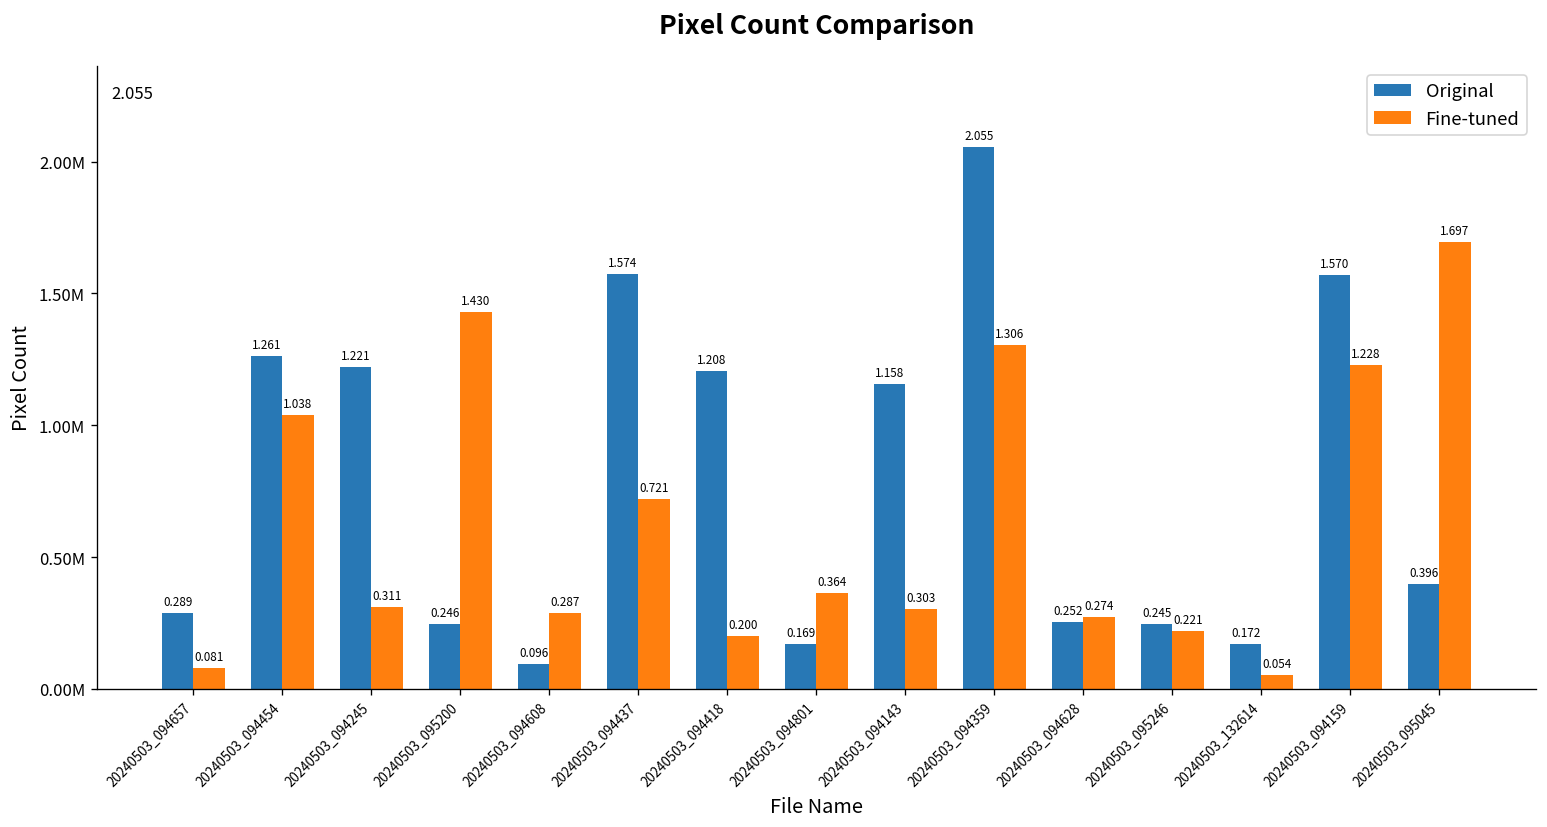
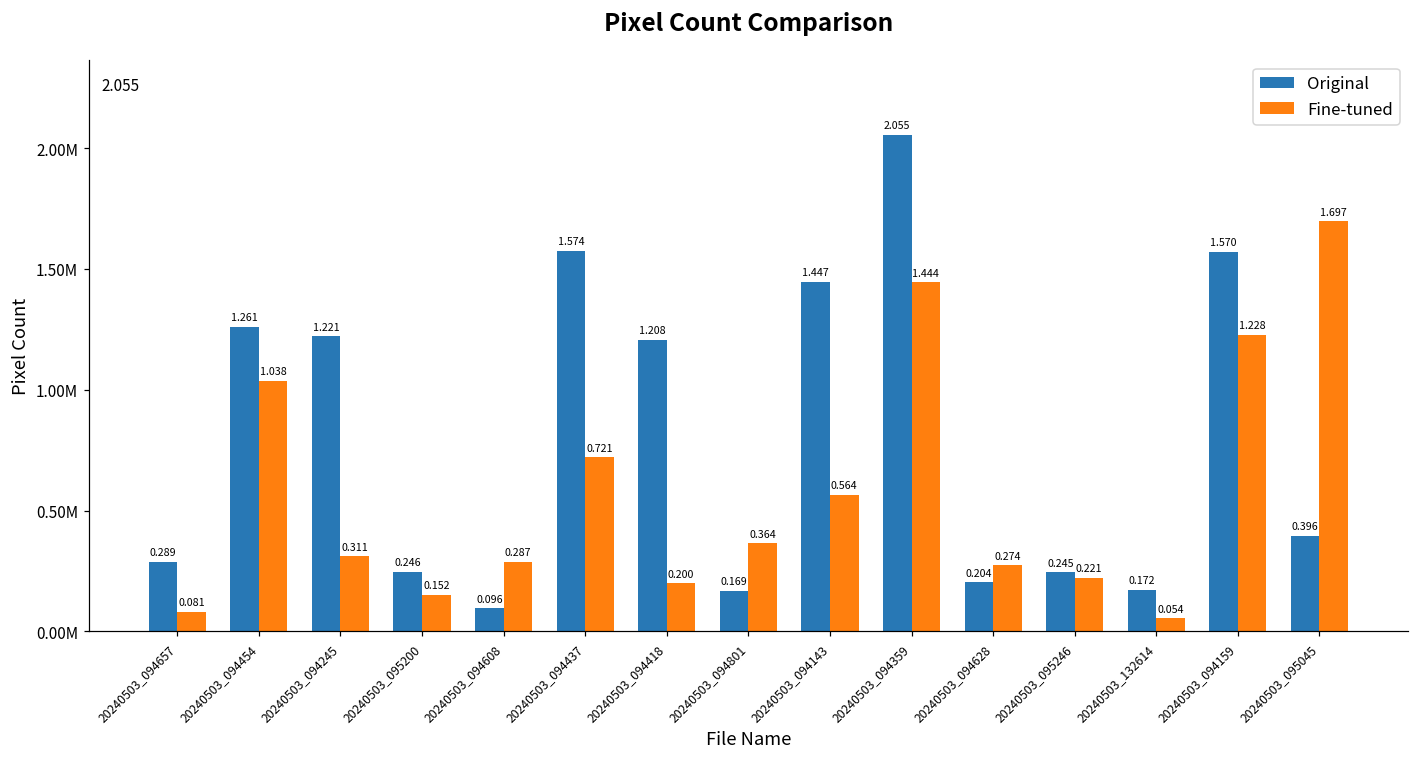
  {
    "Original": {
-     "20240503_094143": 1.158,
-     "20240503_094628": 0.252
+     "20240503_094143": 1.447,
+     "20240503_094628": 0.204
    },
    "Fine-tuned": {
-     "20240503_095200": 1.430,
-     "20240503_094143": 0.303,
-     "20240503_094359": 1.306
+     "20240503_095200": 0.152,
+     "20240503_094143": 0.564,
+     "20240503_094359": 1.444
    }
  }
